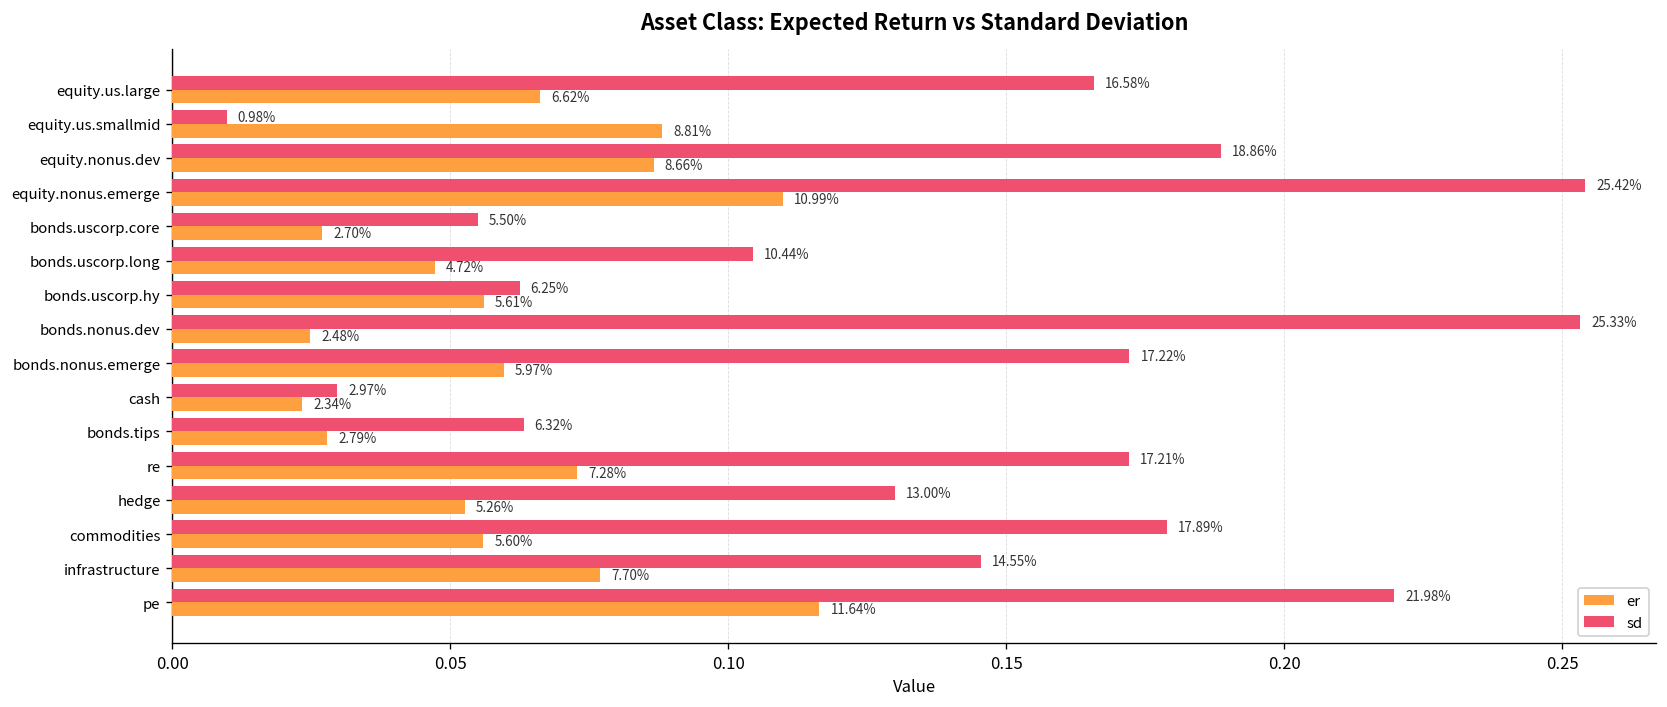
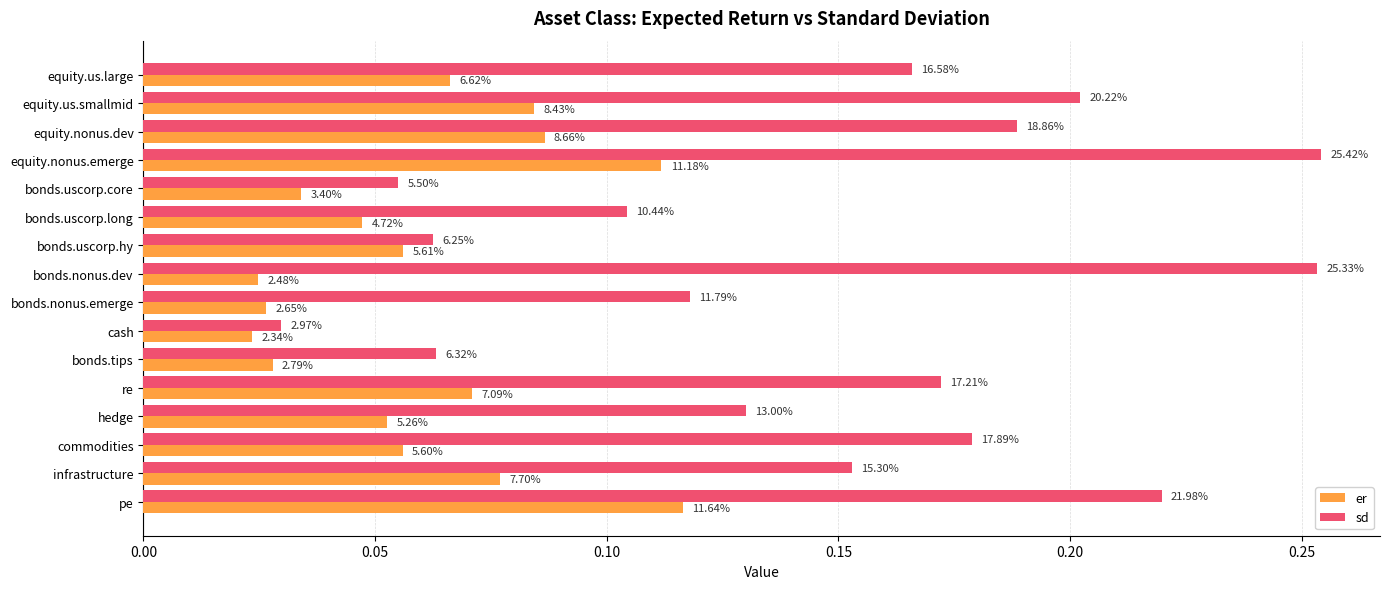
  {
    "er": {
      "equity.us.large": "6.62%",
-     "equity.us.smallmid": "8.81%",
+     "equity.us.smallmid": "8.43%",
      "equity.nonus.dev": "8.66%",
-     "equity.nonus.emerge": "10.99%",
-     "bonds.uscorp.core": "2.70%",
+     "equity.nonus.emerge": "11.18%",
+     "bonds.uscorp.core": "3.40%",
      "bonds.uscorp.long": "4.72%",
      "bonds.uscorp.hy": "5.61%",
      "bonds.nonus.dev": "2.48%",
-     "bonds.nonus.emerge": "5.97%",
+     "bonds.nonus.emerge": "2.65%",
      "cash": "2.34%",
      "bonds.tips": "2.79%",
-     "re": "7.28%",
+     "re": "7.09%",
      "hedge": "5.26%",
      "commodities": "5.60%",
      "infrastructure": "7.70%",
      "pe": "11.64%"
    },
    "sd": {
      "equity.us.large": "16.58%",
-     "equity.us.smallmid": "0.98%",
+     "equity.us.smallmid": "20.22%",
      "equity.nonus.dev": "18.86%",
      "equity.nonus.emerge": "25.42%",
      "bonds.uscorp.core": "5.50%",
      "bonds.uscorp.long": "10.44%",
      "bonds.uscorp.hy": "6.25%",
      "bonds.nonus.dev": "25.33%",
-     "bonds.nonus.emerge": "17.22%",
+     "bonds.nonus.emerge": "11.79%",
      "cash": "2.97%",
      "bonds.tips": "6.32%",
      "re": "17.21%",
      "hedge": "13.00%",
      "commodities": "17.89%",
-     "infrastructure": "14.55%",
+     "infrastructure": "15.30%",
      "pe": "21.98%"
    }
  }
